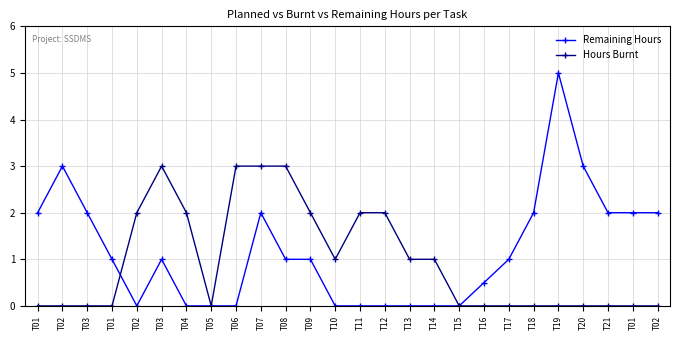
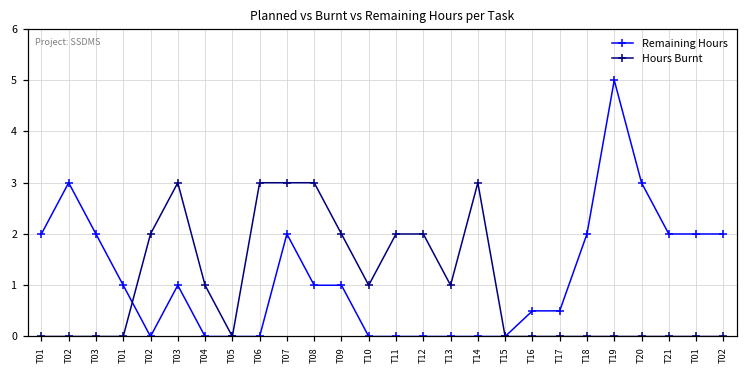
  {
    "Remaining Hours": {
      "T04": 0.0,
      "T06": 0.0,
      "T07": 2.0,
      "T08": 1.0,
      "T09": 1.0,
      "T10": 0.0,
      "T11": 0.0,
      "T12": 0.0,
      "T13": 0.0,
      "T14": 0.0,
      "T16": 0.5,
-     "T17": 1.0,
+     "T17": 0.5,
      "T18": 2.0,
      "T19": 5.0,
      "T20": 3.0,
      "T21": 2.0
    },
    "Hours Burnt": {
-     "T04": 2,
+     "T04": 1,
      "T06": 3,
      "T07": 3,
      "T08": 3,
      "T09": 2,
      "T10": 1,
      "T11": 2,
      "T12": 2,
      "T13": 1,
-     "T14": 1,
+     "T14": 3,
      "T16": 0,
      "T17": 0,
      "T18": 0,
      "T19": 0,
      "T20": 0,
      "T21": 0
    }
  }
